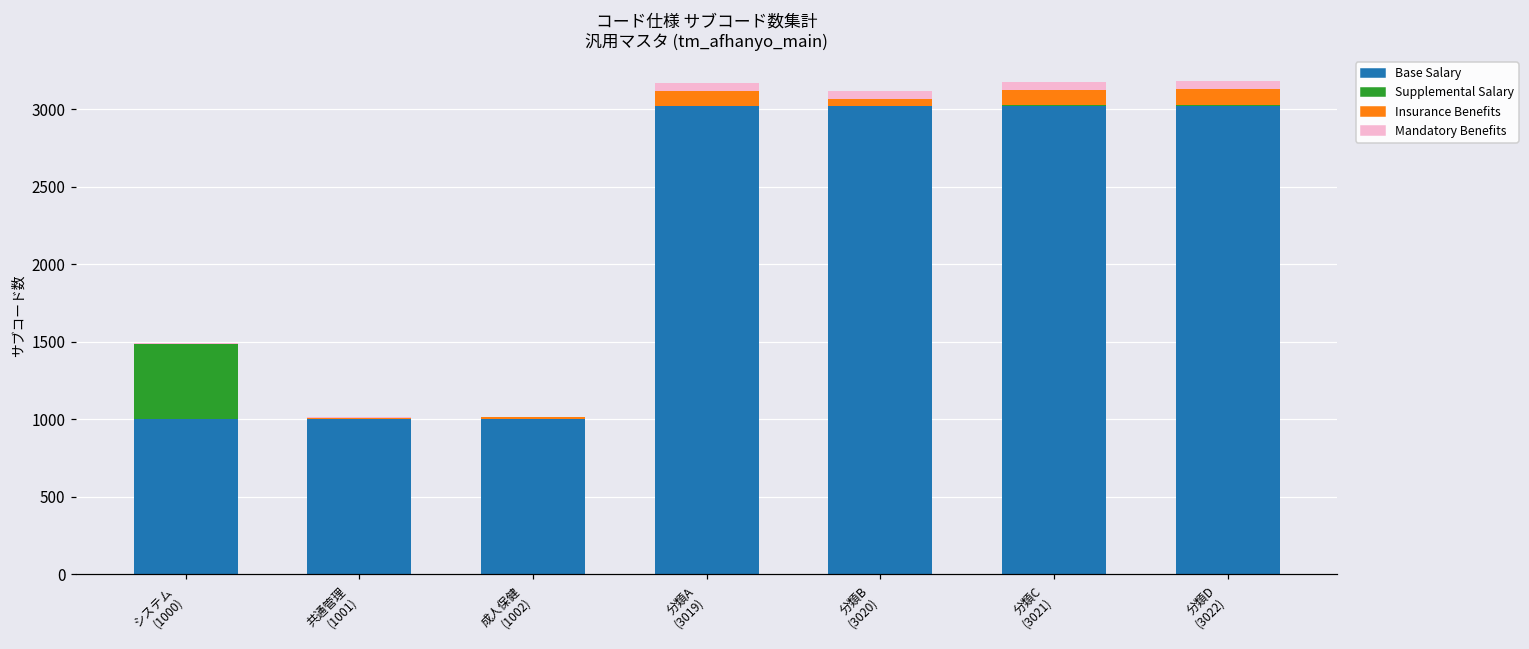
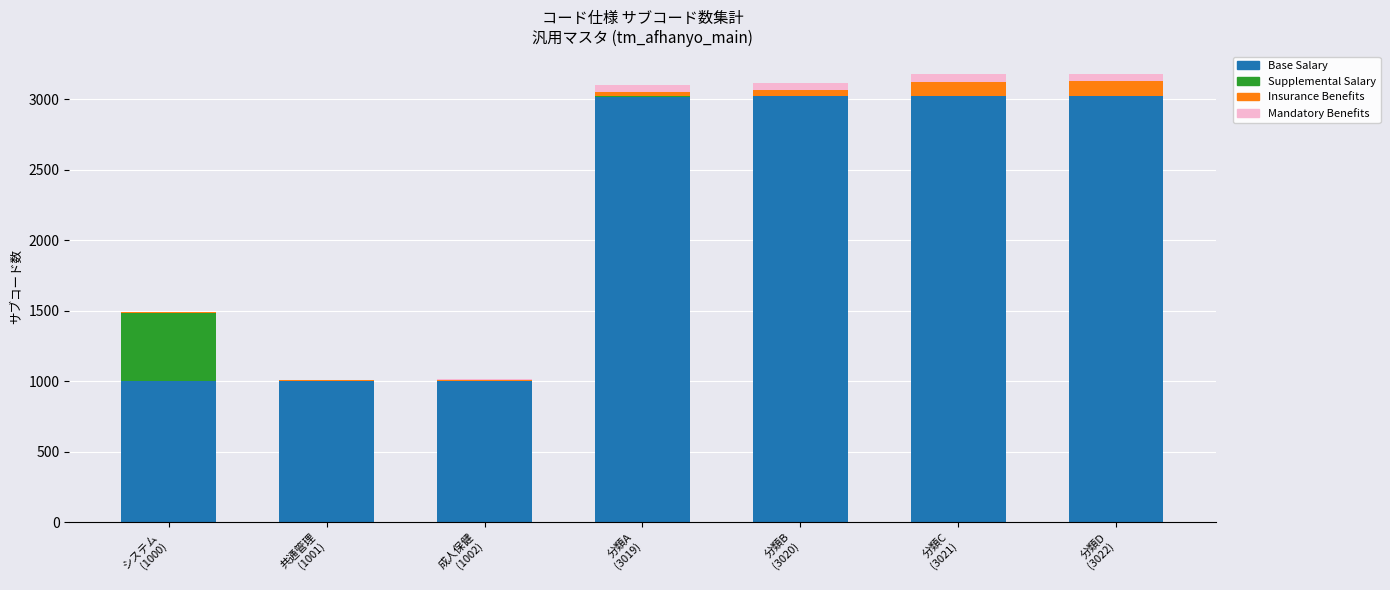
  {
    "Base Salary": {
      "システム (1000)": 1000,
      "共通管理 (1001)": 1000,
      "成人保健 (1002)": 1000,
      "分類A (3019)": 3020,
      "分類B (3020)": 3020,
      "分類C (3021)": 3020,
      "分類D (3022)": 3020
    },
    "Supplemental Salary": {
      "システム (1000)": 490
    },
    "Insurance Benefits": {
-     "分類A (3019)": 100,
+     "分類A (3019)": 30,
      "分類B (3020)": 40,
      "分類C (3021)": 100,
      "分類D (3022)": 100
    },
    "Mandatory Benefits": {
      "分類A (3019)": 50,
      "分類B (3020)": 50,
      "分類C (3021)": 50,
      "分類D (3022)": 50
    }
  }
